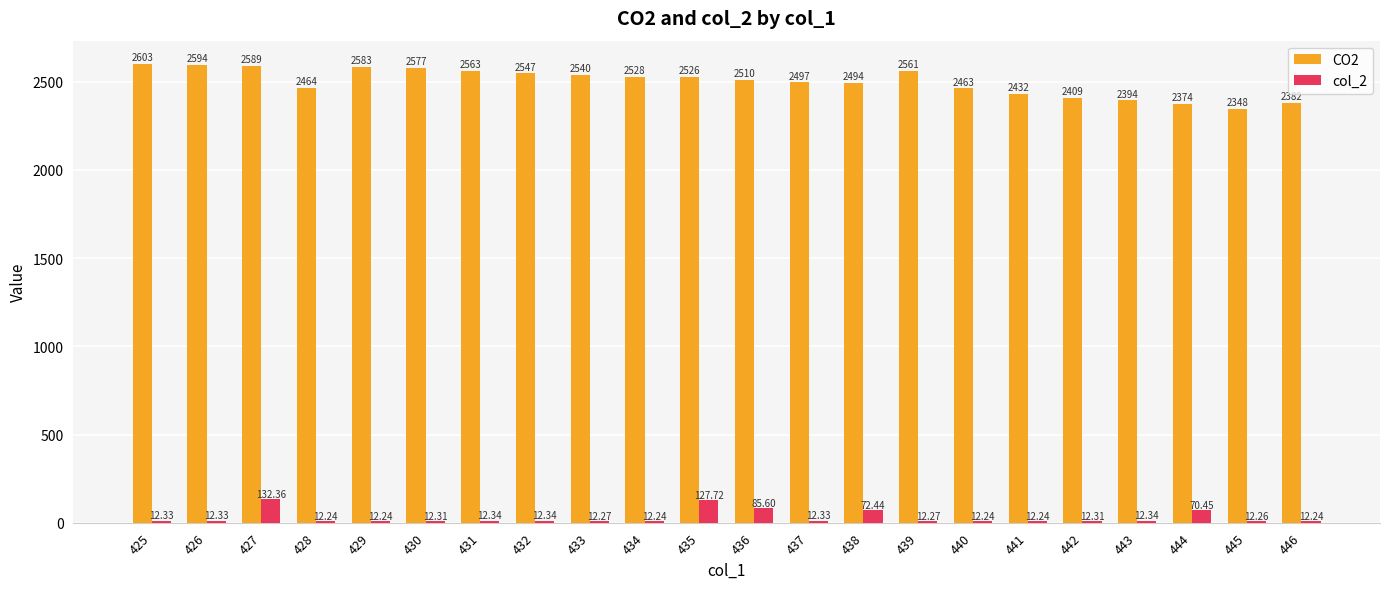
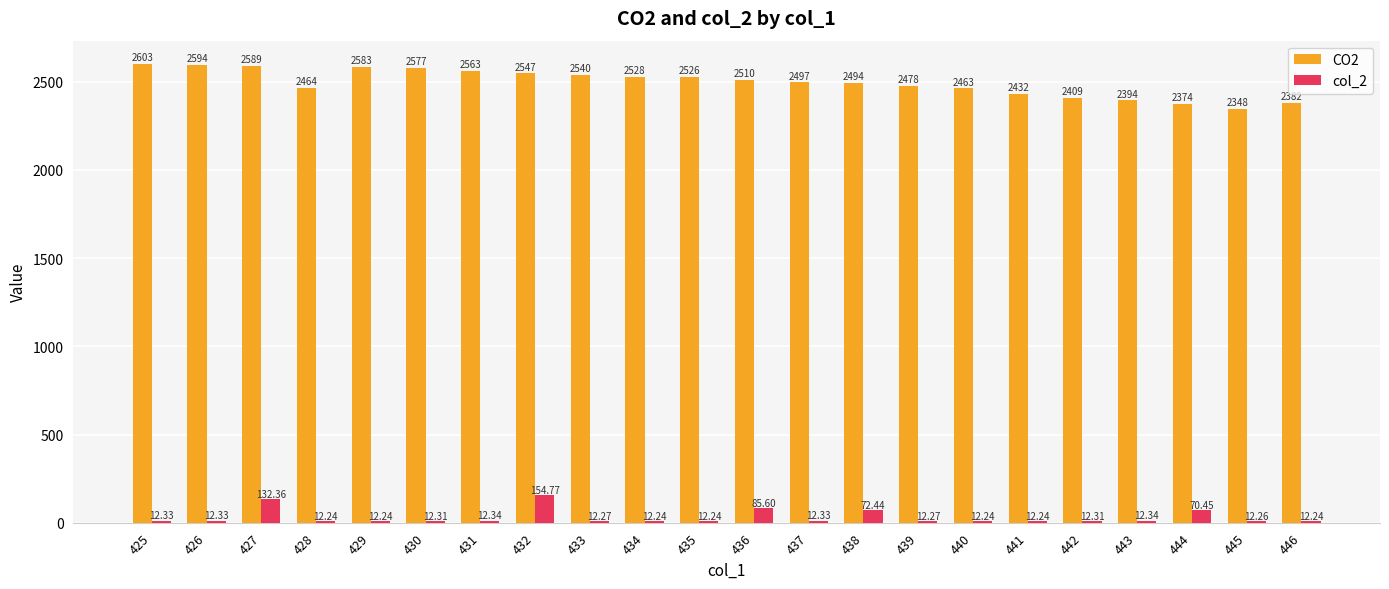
  {
    "CO2": {
      "425": 2603,
      "426": 2594,
      "427": 2589,
      "428": 2464,
      "429": 2583,
      "430": 2577,
      "431": 2563,
      "432": 2547,
      "433": 2540,
      "434": 2528,
      "435": 2526,
      "436": 2510,
      "437": 2497,
      "438": 2494,
-     "439": 2561,
+     "439": 2478,
      "440": 2463,
      "441": 2432,
      "442": 2409,
      "443": 2394,
      "444": 2374,
      "445": 2348
    },
    "col_2": {
      "425": 12.33,
      "426": 12.33,
      "427": 132.36,
      "428": 12.24,
      "429": 12.24,
      "430": 12.31,
      "431": 12.34,
-     "432": 12.34,
+     "432": 154.77,
      "433": 12.27,
      "434": 12.24,
-     "435": 127.72,
+     "435": 12.24,
      "436": 85.60,
      "437": 12.33,
      "438": 72.44,
      "439": 12.27,
      "440": 12.24,
      "441": 12.24,
      "442": 12.31,
      "443": 12.34,
      "444": 70.45,
      "445": 12.26,
      "446": 12.24
    }
  }
